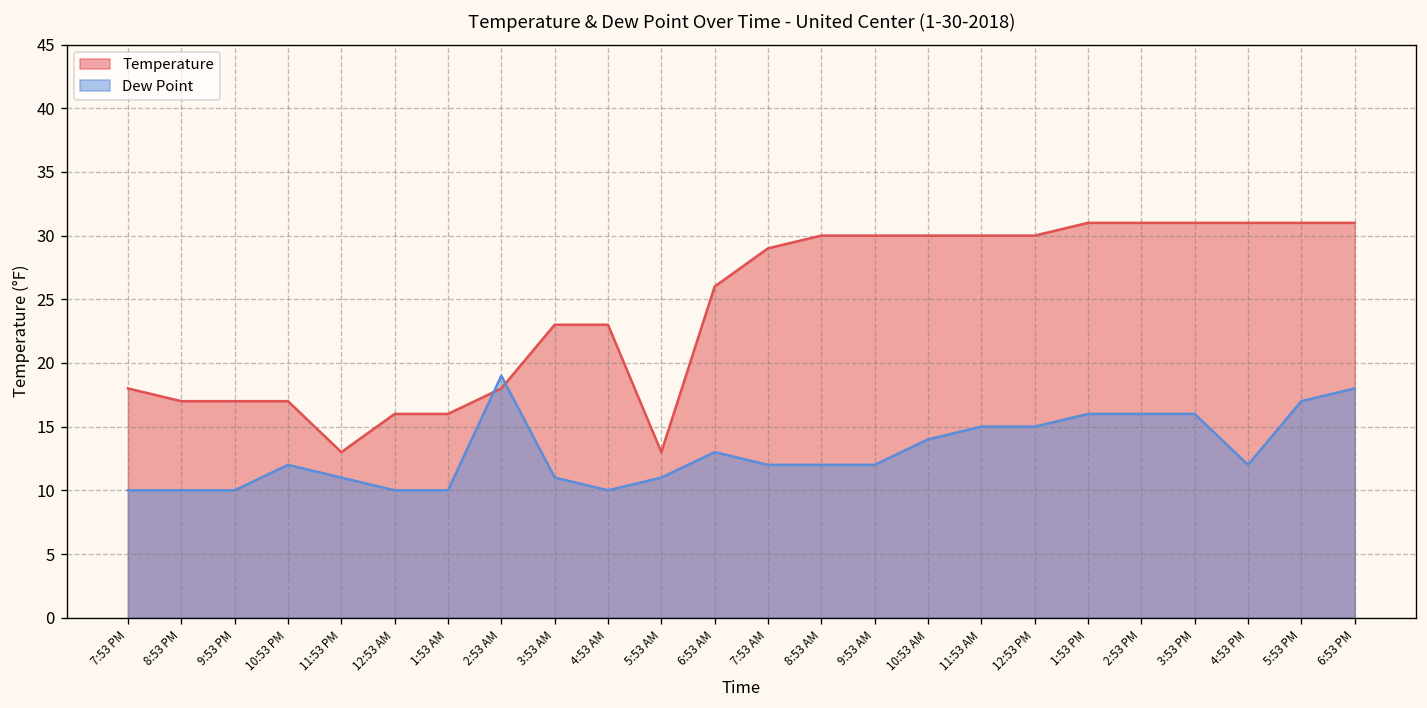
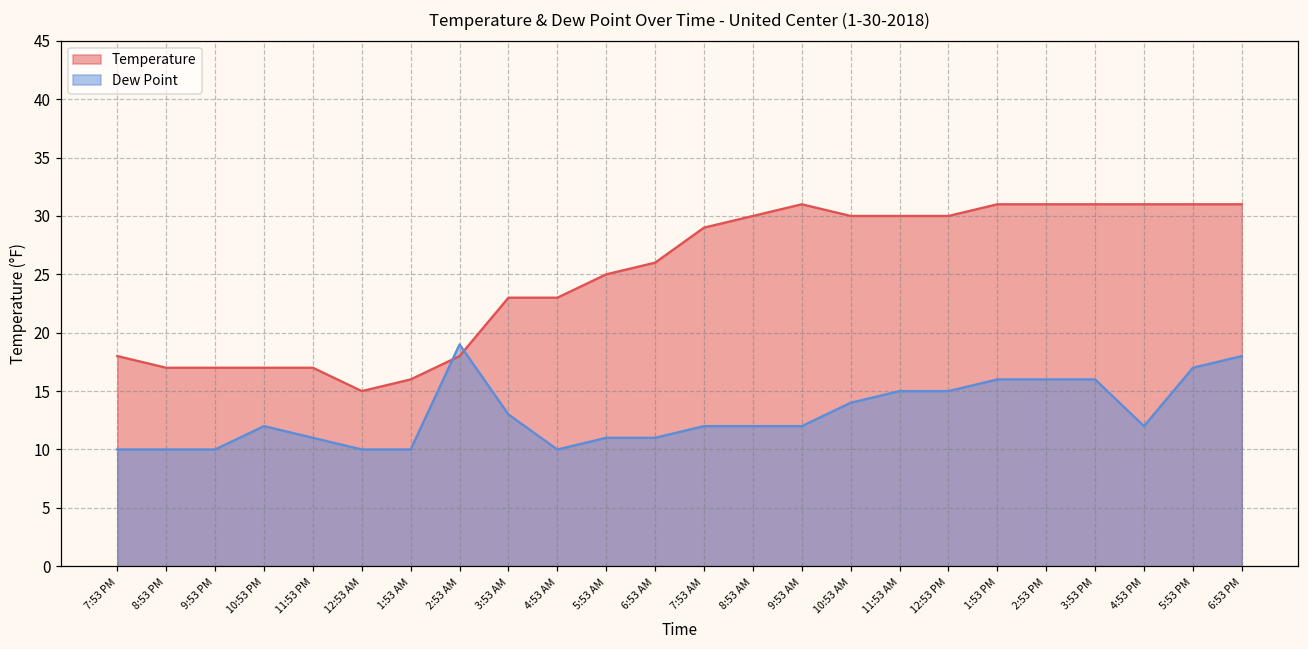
  {
    "Temperature": {
      "7:53 PM": 18,
      "8:53 PM": 17,
      "9:53 PM": 17,
      "10:53 PM": 17,
-     "11:53 PM": 13,
-     "12:53 AM": 16,
+     "11:53 PM": 17,
+     "12:53 AM": 15,
      "1:53 AM": 16,
      "2:53 AM": 18,
      "3:53 AM": 23,
      "4:53 AM": 23,
-     "5:53 AM": 13,
+     "5:53 AM": 25,
      "6:53 AM": 26,
      "7:53 AM": 29,
      "8:53 AM": 30,
-     "9:53 AM": 30,
+     "9:53 AM": 31,
      "10:53 AM": 30,
      "11:53 AM": 30,
      "12:53 PM": 30,
      "1:53 PM": 31,
      "2:53 PM": 31,
      "3:53 PM": 31,
      "4:53 PM": 31,
      "5:53 PM": 31,
      "6:53 PM": 31
    },
    "Dew Point": {
      "7:53 PM": 10,
      "8:53 PM": 10,
      "9:53 PM": 10,
      "10:53 PM": 12,
      "11:53 PM": 11,
      "12:53 AM": 10,
      "1:53 AM": 10,
      "2:53 AM": 19,
-     "3:53 AM": 11,
+     "3:53 AM": 13,
      "4:53 AM": 10,
      "5:53 AM": 11,
-     "6:53 AM": 13,
+     "6:53 AM": 11,
      "7:53 AM": 12,
      "8:53 AM": 12,
      "9:53 AM": 12,
      "10:53 AM": 14,
      "11:53 AM": 15,
      "12:53 PM": 15,
      "1:53 PM": 16,
      "2:53 PM": 16,
      "3:53 PM": 16,
      "4:53 PM": 12,
      "5:53 PM": 17,
      "6:53 PM": 18
    }
  }
